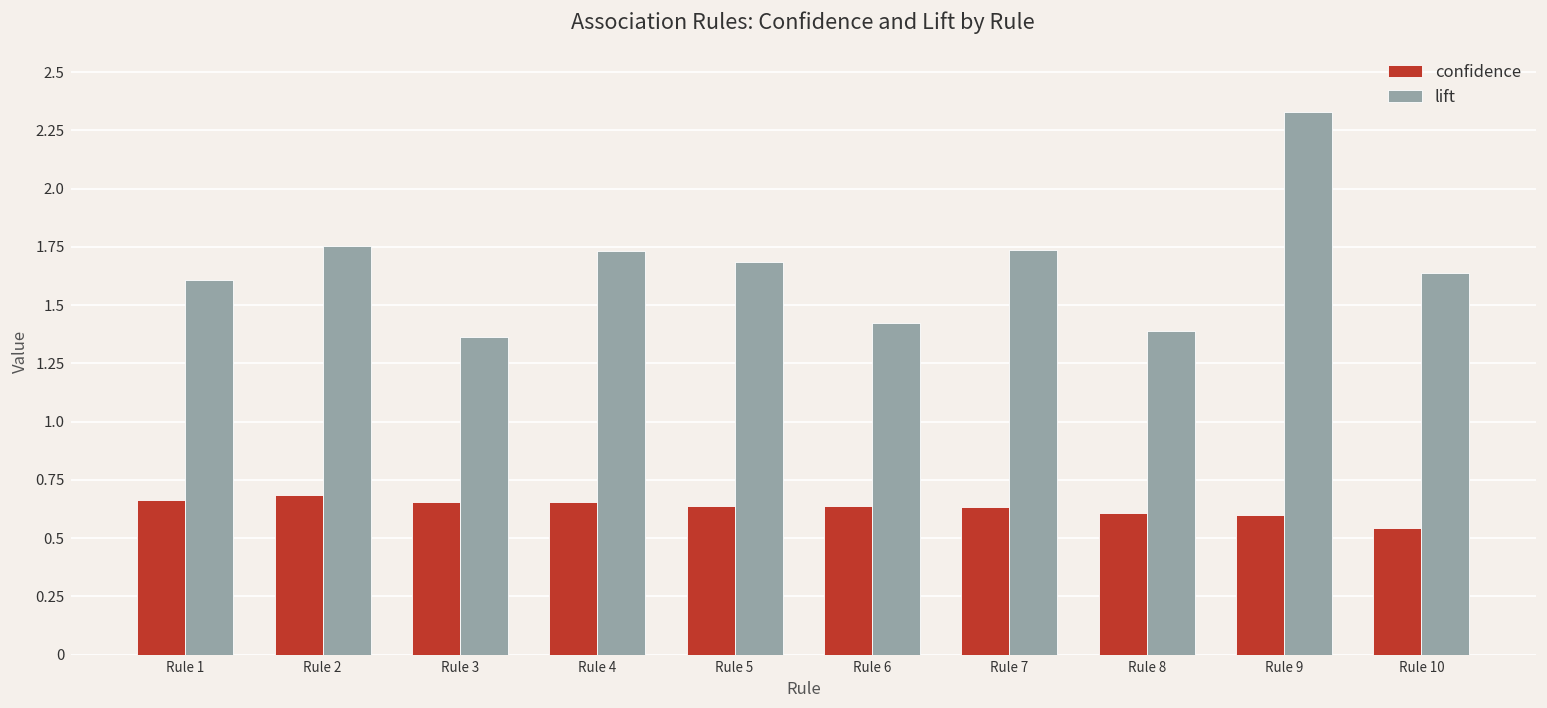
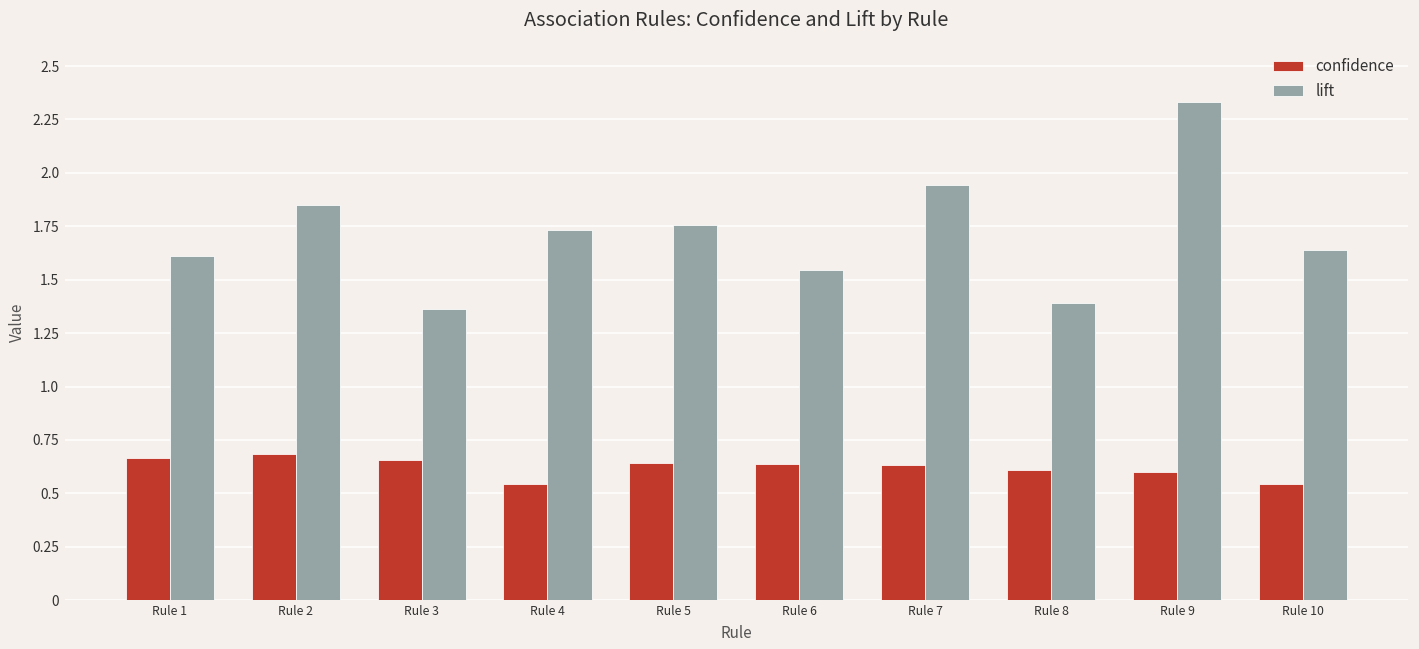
  {
    "confidence": {
      "Rule 1": 0.66,
      "Rule 2": 0.68,
      "Rule 3": 0.65,
-     "Rule 4": 0.65,
+     "Rule 4": 0.55,
      "Rule 5": 0.64,
      "Rule 6": 0.64,
      "Rule 7": 0.63,
      "Rule 8": 0.61,
      "Rule 9": 0.60,
      "Rule 10": 0.54
    },
    "lift": {
      "Rule 1": 1.61,
-     "Rule 2": 1.75,
+     "Rule 2": 1.85,
      "Rule 3": 1.36,
      "Rule 4": 1.73,
-     "Rule 5": 1.68,
-     "Rule 6": 1.42,
-     "Rule 7": 1.74,
+     "Rule 5": 1.76,
+     "Rule 6": 1.55,
+     "Rule 7": 1.94,
      "Rule 8": 1.39,
      "Rule 9": 2.33,
      "Rule 10": 1.64
    }
  }
